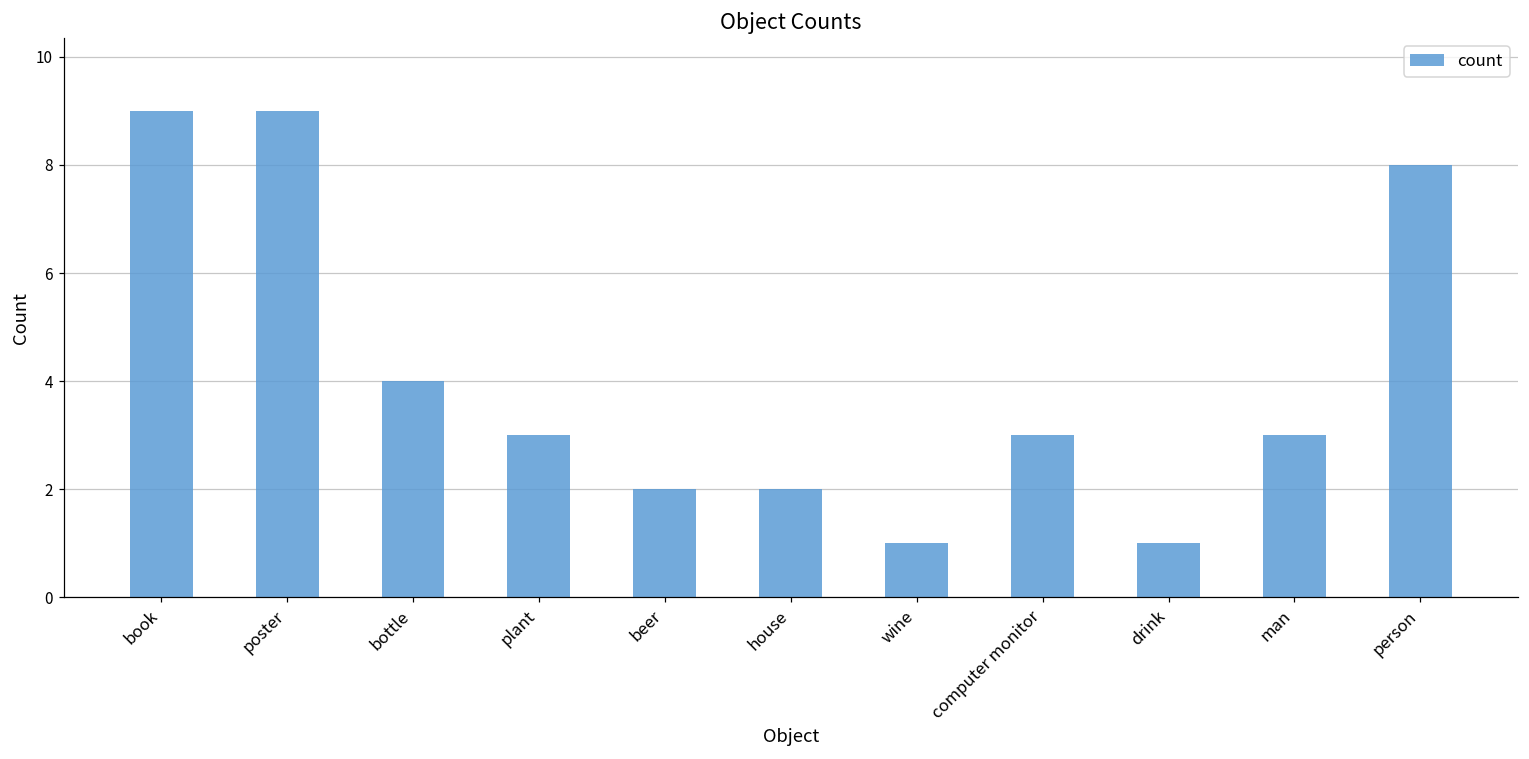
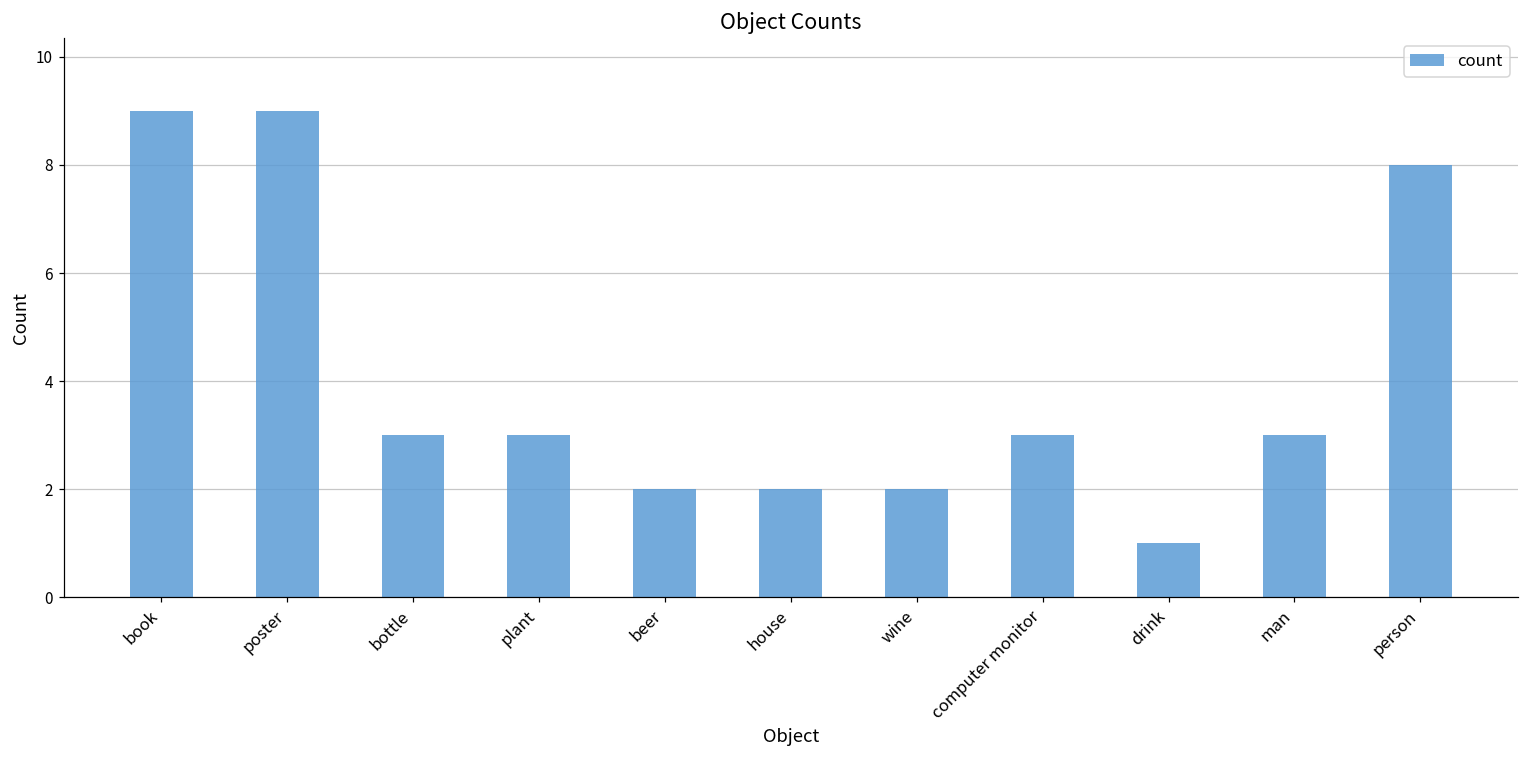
  {
    "book": 9,
    "poster": 9,
-   "bottle": 4,
+   "bottle": 3,
    "plant": 3,
    "beer": 2,
    "house": 2,
-   "wine": 1,
+   "wine": 2,
    "computer monitor": 3,
    "drink": 1,
    "man": 3,
    "person": 8
  }
